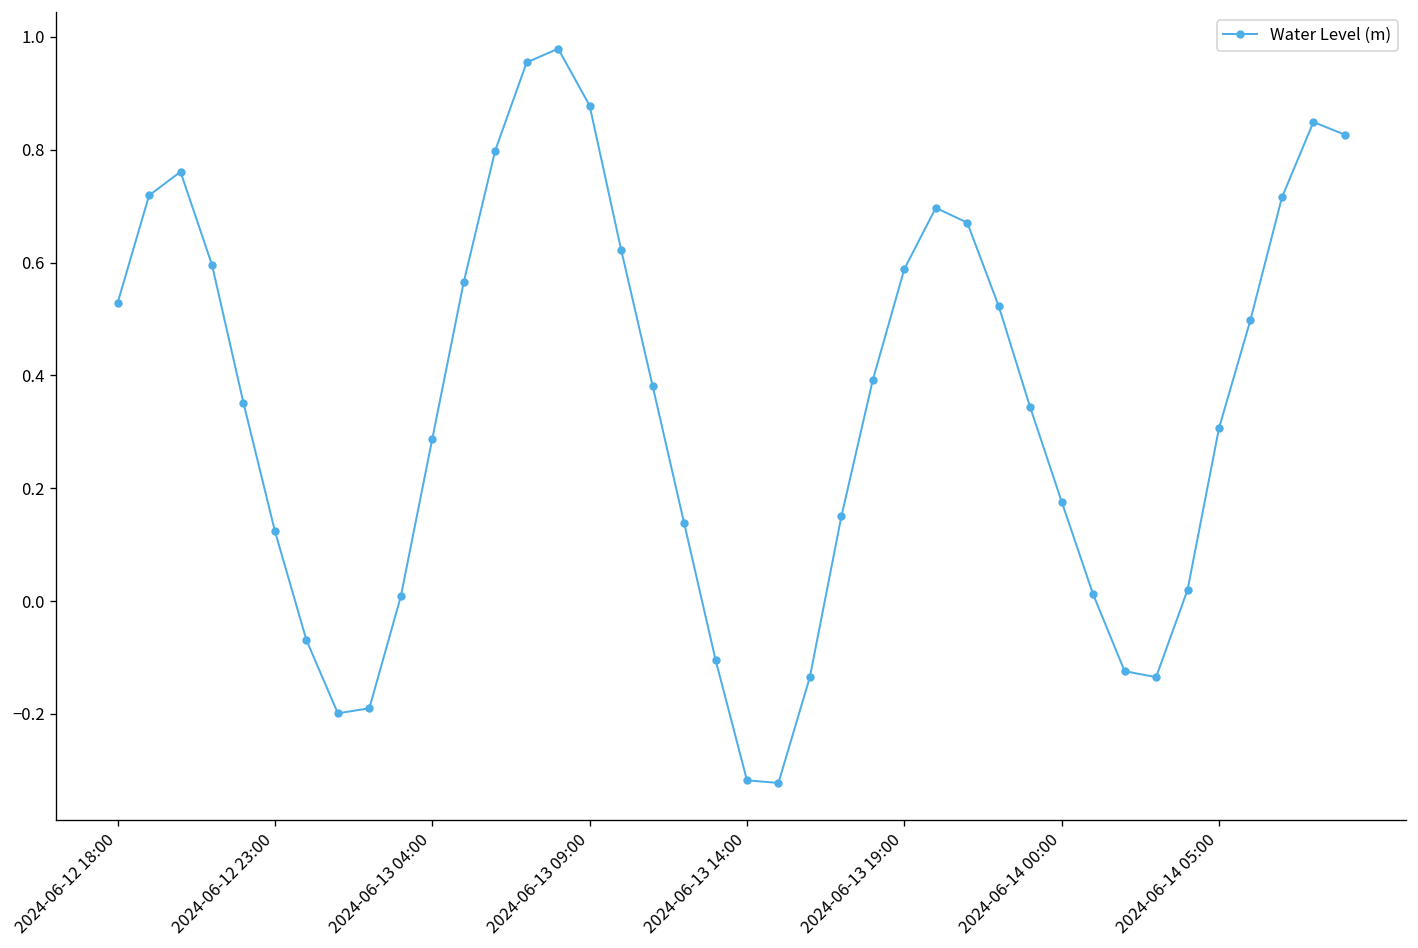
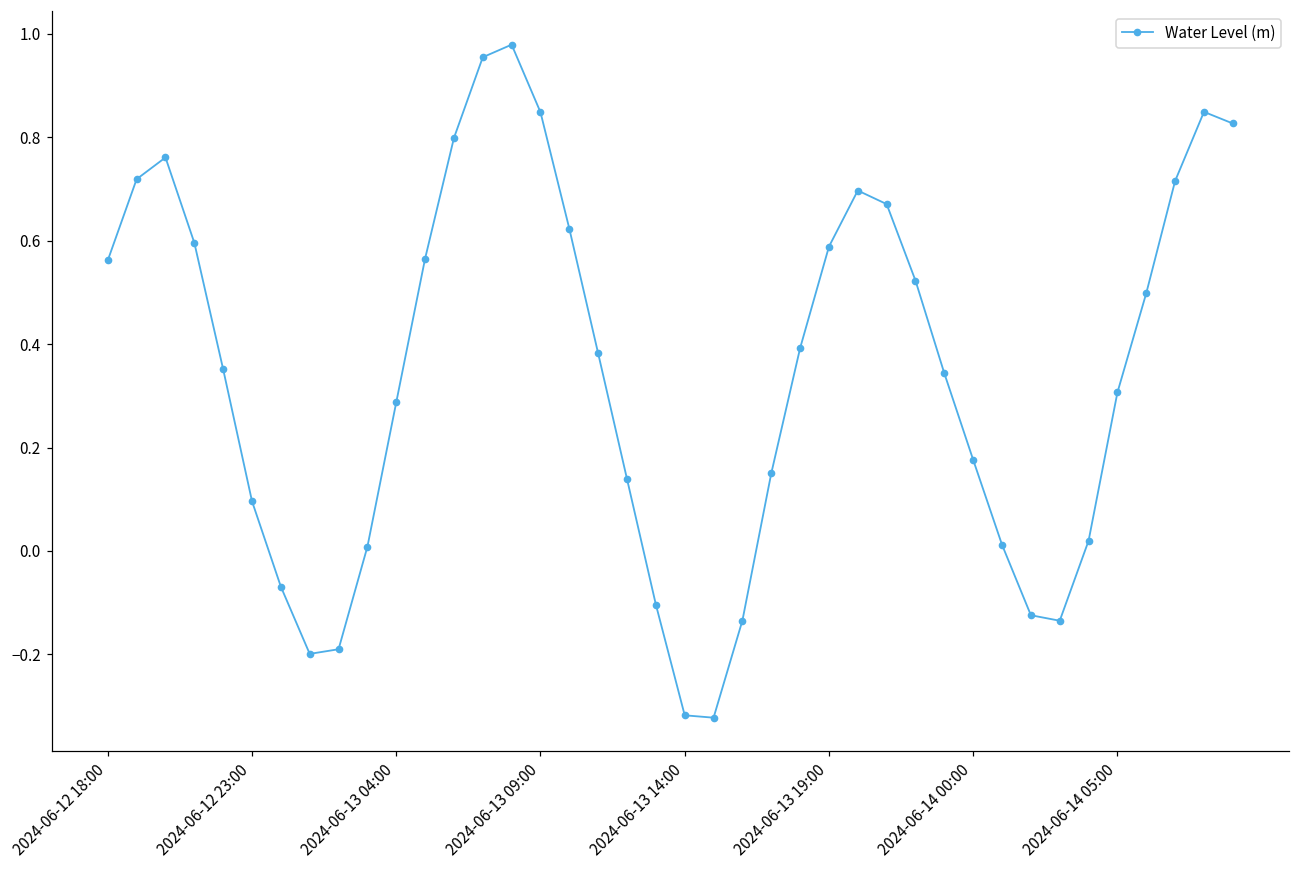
  {
-   "2024-06-12 18:00": 0.53,
-   "2024-06-12 23:00": 0.12,
+   "2024-06-12 18:00": 0.56,
+   "2024-06-12 23:00": 0.10,
    "2024-06-13 04:00": 0.29,
-   "2024-06-13 09:00": 0.88,
+   "2024-06-13 09:00": 0.85,
    "2024-06-13 14:00": -0.32,
    "2024-06-13 19:00": 0.59,
    "2024-06-14 00:00": 0.18,
    "2024-06-14 05:00": 0.31
  }
